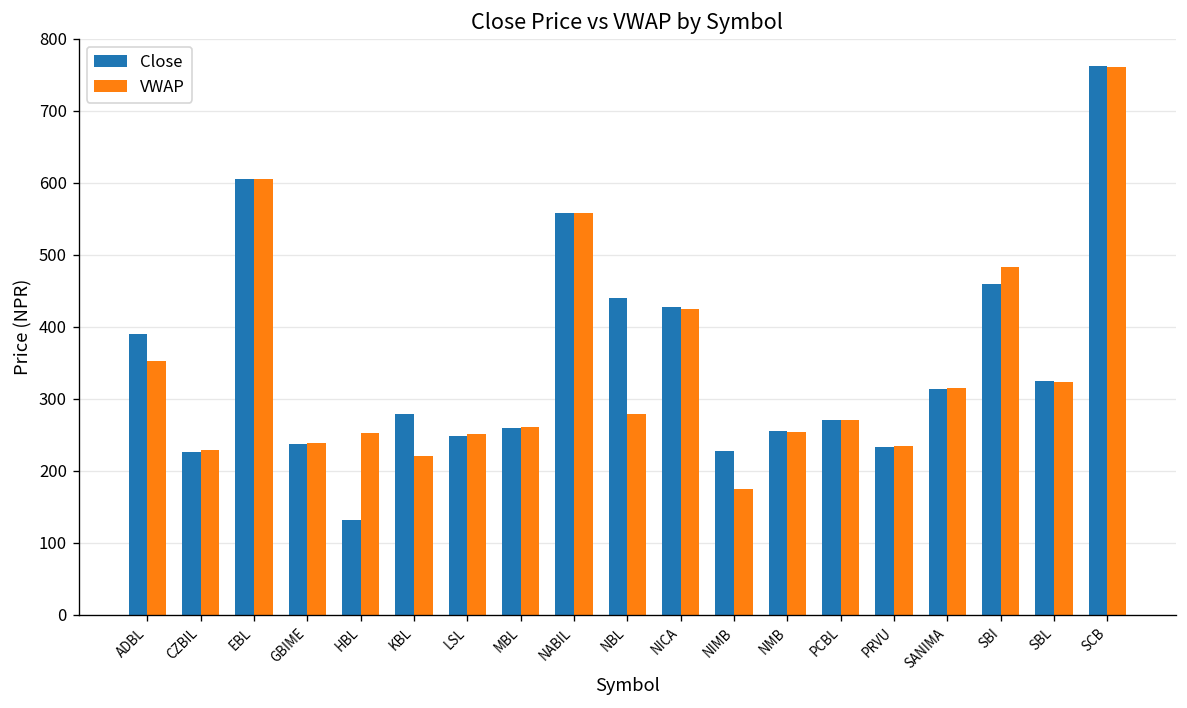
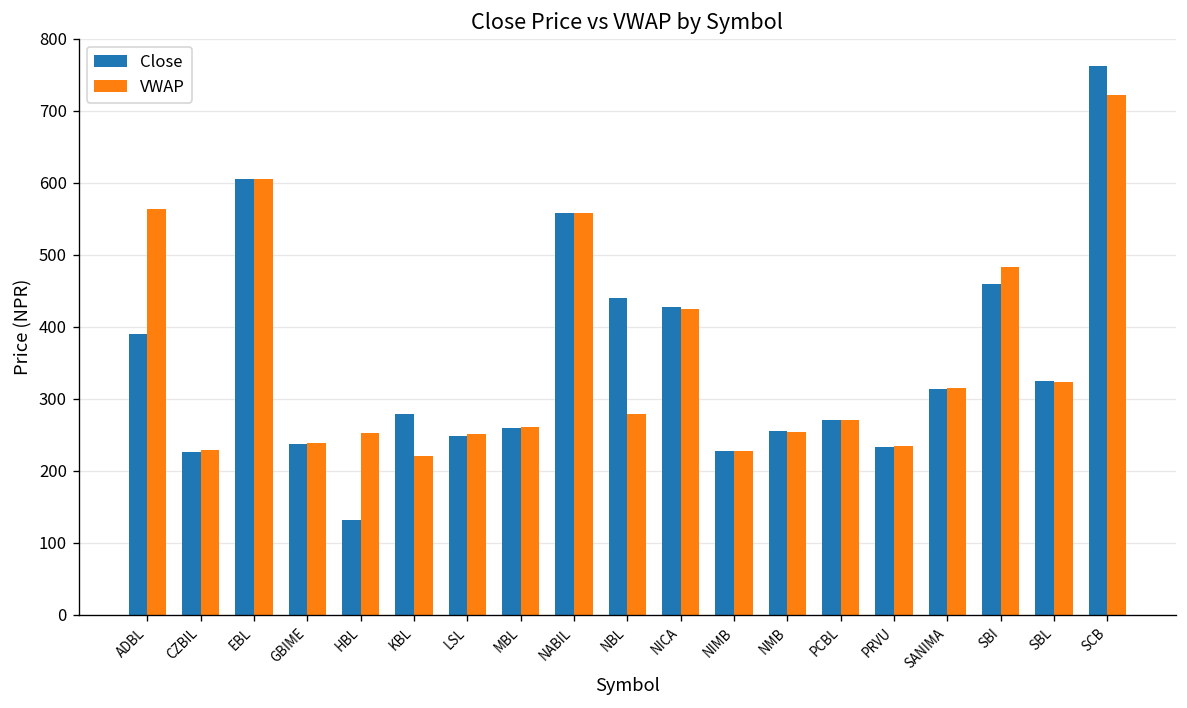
  {
    "Close": {
      "ADBL": 390,
      "CZBIL": 230,
      "EBL": 610,
      "GBIME": 240,
      "HBL": 130,
      "KBL": 280,
      "LSL": 250,
      "MBL": 260,
      "NABIL": 560,
      "NBL": 440,
      "NICA": 430,
      "NIMB": 230,
      "NMB": 250,
      "PCBL": 270,
      "PRVU": 230,
      "SANIMA": 310,
      "SBI": 460,
      "SBL": 320,
      "SCB": 760
    },
    "VWAP": {
-     "ADBL": 350,
+     "ADBL": 560,
      "CZBIL": 230,
      "EBL": 610,
      "GBIME": 240,
      "HBL": 250,
      "KBL": 220,
      "LSL": 250,
      "MBL": 260,
      "NABIL": 560,
      "NBL": 280,
      "NICA": 420,
-     "NIMB": 170,
+     "NIMB": 230,
      "NMB": 250,
      "PCBL": 270,
      "PRVU": 230,
      "SANIMA": 310,
      "SBI": 480,
      "SBL": 320,
-     "SCB": 760
+     "SCB": 720
    }
  }
